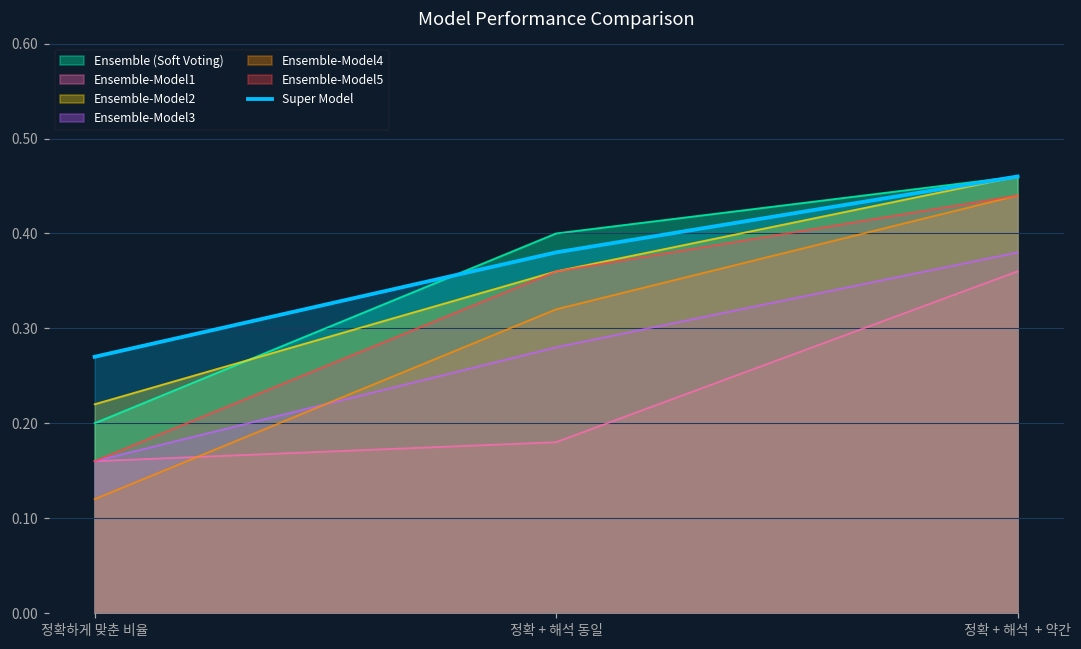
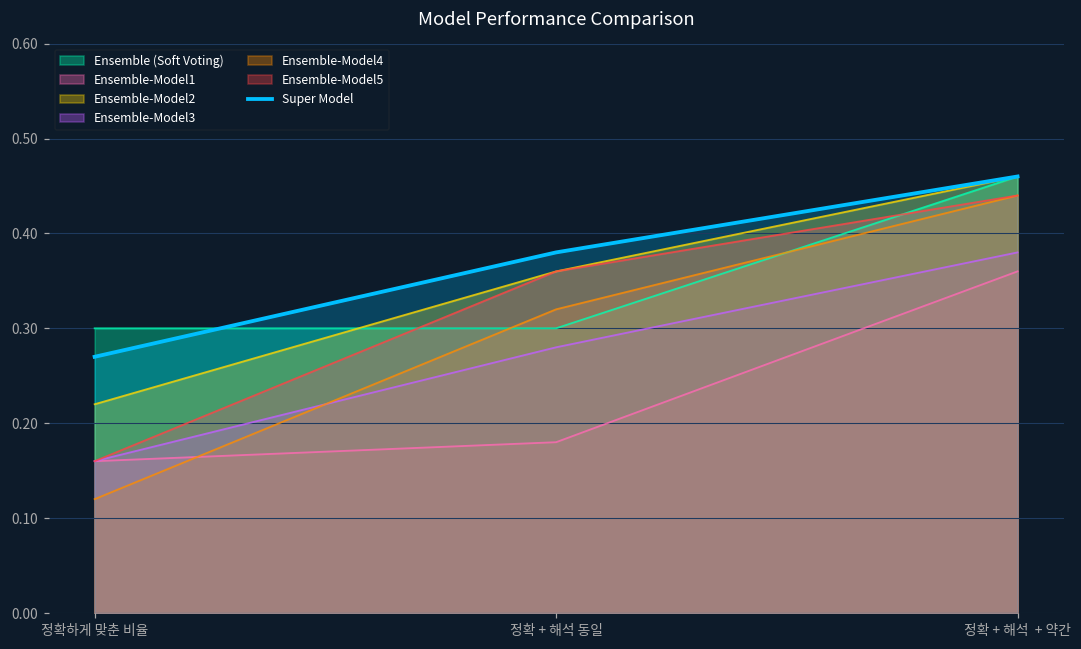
  {
    "Ensemble (Soft Voting)": {
-     "정확하게 맞춘 비율": 0.2,
-     "정확 + 해석 동일": 0.4
+     "정확하게 맞춘 비율": 0.3,
+     "정확 + 해석 동일": 0.3
    },
    "Super Model": {
      "정확하게 맞춘 비율": 0.27,
      "정확 + 해석 동일": 0.38
    }
  }
